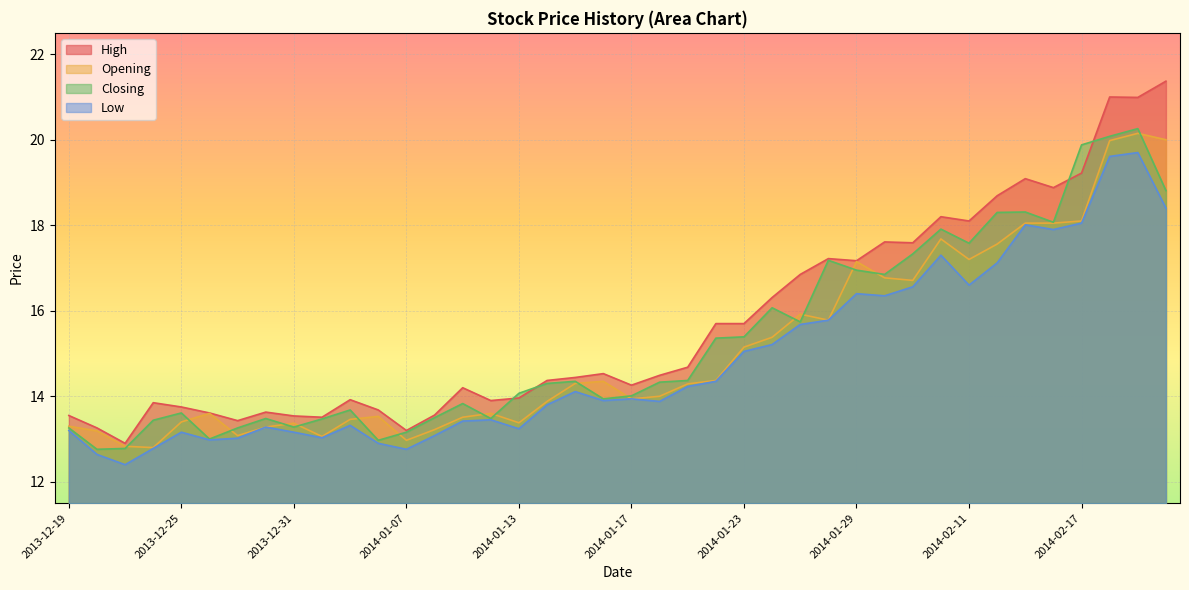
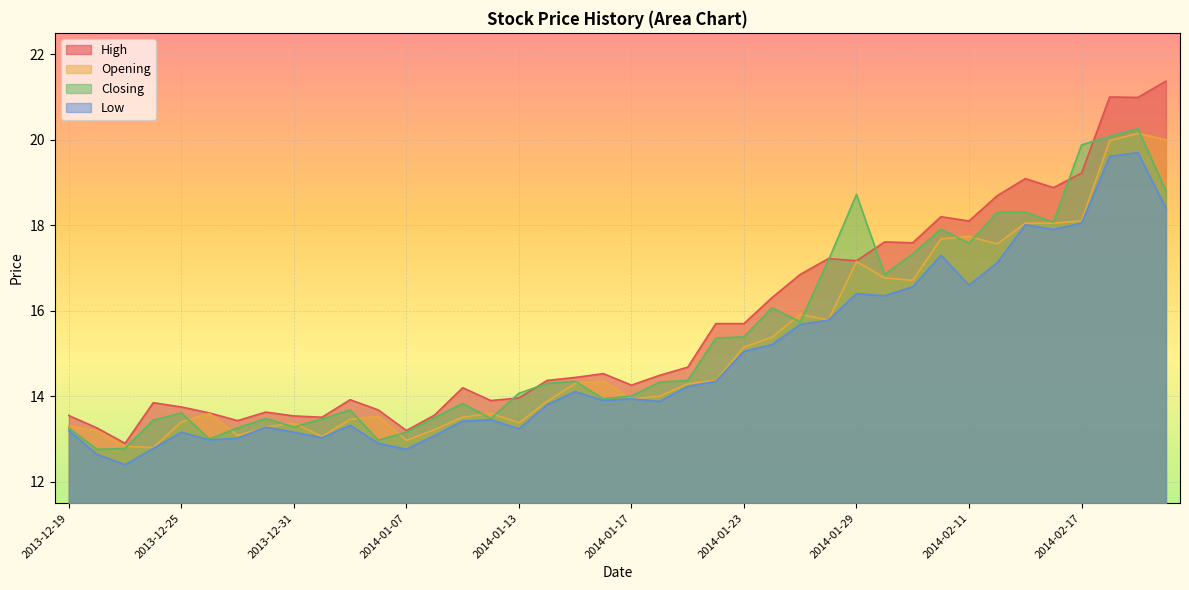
  {
    "High": {
      "2013-12-19": 13.6,
      "2013-12-25": 13.8,
      "2013-12-31": 13.5,
      "2014-01-13": 14.0,
      "2014-01-17": 14.3,
      "2014-01-23": 15.7,
      "2014-02-11": 18.1,
      "2014-02-17": 19.2
    },
    "Opening": {
      "2013-12-25": 13.4,
      "2013-12-31": 13.4,
      "2014-01-07": 13.0,
      "2014-01-13": 13.4,
      "2014-01-23": 15.2,
-     "2014-02-11": 17.2
+     "2014-02-11": 17.7
    },
    "Closing": {
      "2013-12-25": 13.6,
      "2013-12-31": 13.3,
      "2014-01-13": 14.1,
      "2014-01-17": 14.0,
      "2014-01-23": 15.4,
-     "2014-01-29": 17.0,
+     "2014-01-29": 18.7,
      "2014-02-11": 17.6,
      "2014-02-17": 19.9
    },
    "Low": {
      "2013-12-19": 13.2,
      "2013-12-25": 13.2,
      "2013-12-31": 13.2,
      "2014-01-07": 12.8,
      "2014-01-13": 13.2,
      "2014-01-23": 15.1,
      "2014-01-29": 16.4,
      "2014-02-11": 16.6
    }
  }
